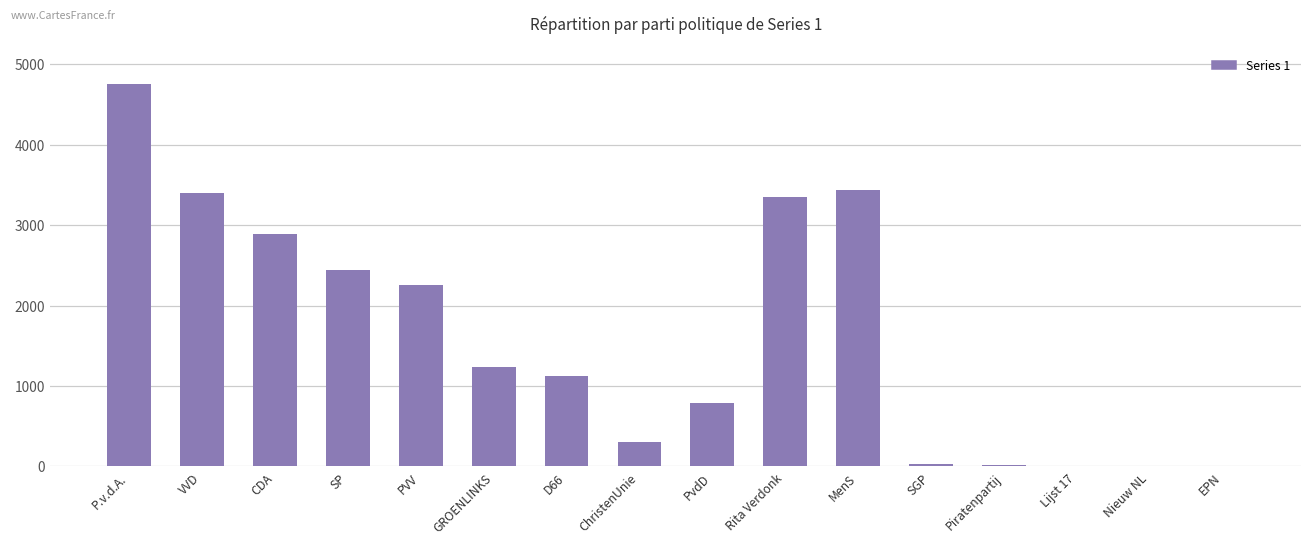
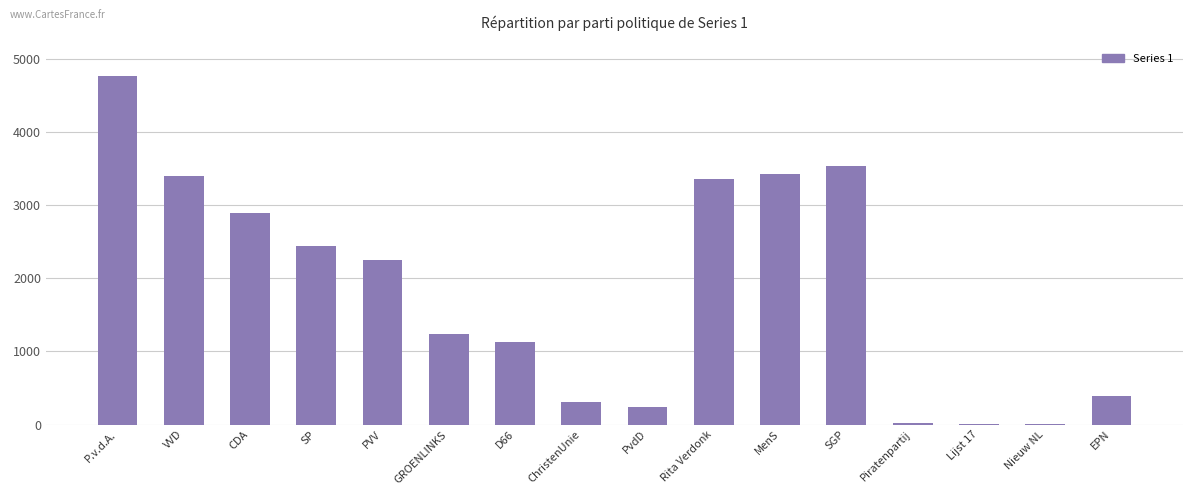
  {
    "P.v.d.A.": 4800,
    "VVD": 3400,
    "CDA": 2900,
    "SP": 2400,
    "PVV": 2300,
    "GROENLINKS": 1200,
    "D66": 1100,
    "ChristenUnie": 300,
-   "PvdD": 800,
+   "PvdD": 200,
    "Rita Verdonk": 3400,
    "MenS": 3400,
-   "SGP": 0,
-   "EPN": 0
+   "SGP": 3500,
+   "EPN": 400
  }
